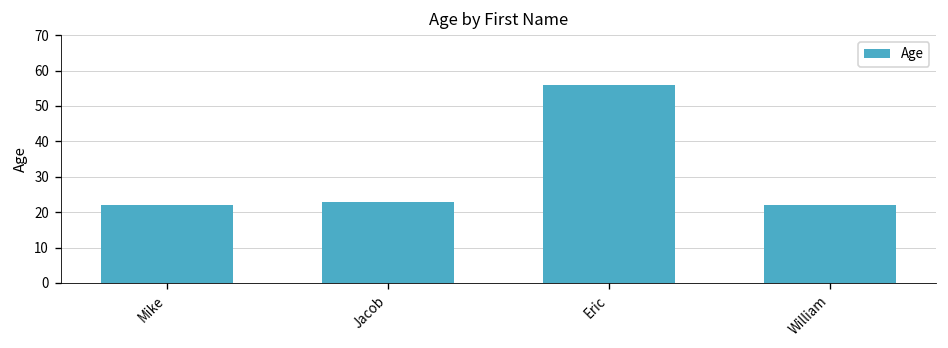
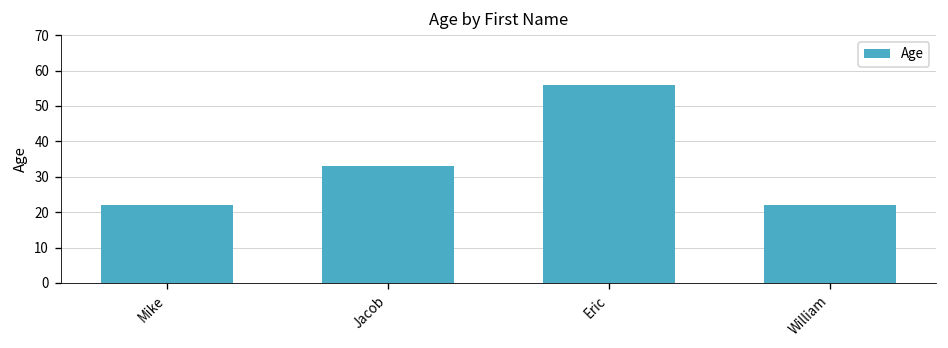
  {
    "Mike": 22,
-   "Jacob": 23,
+   "Jacob": 33,
    "Eric": 56,
    "William": 22
  }
